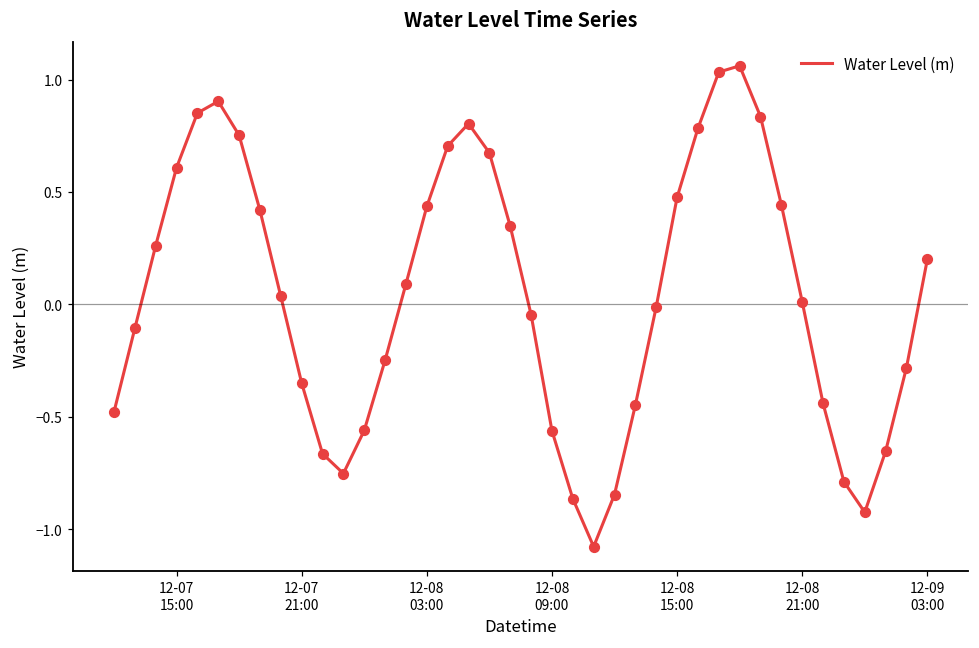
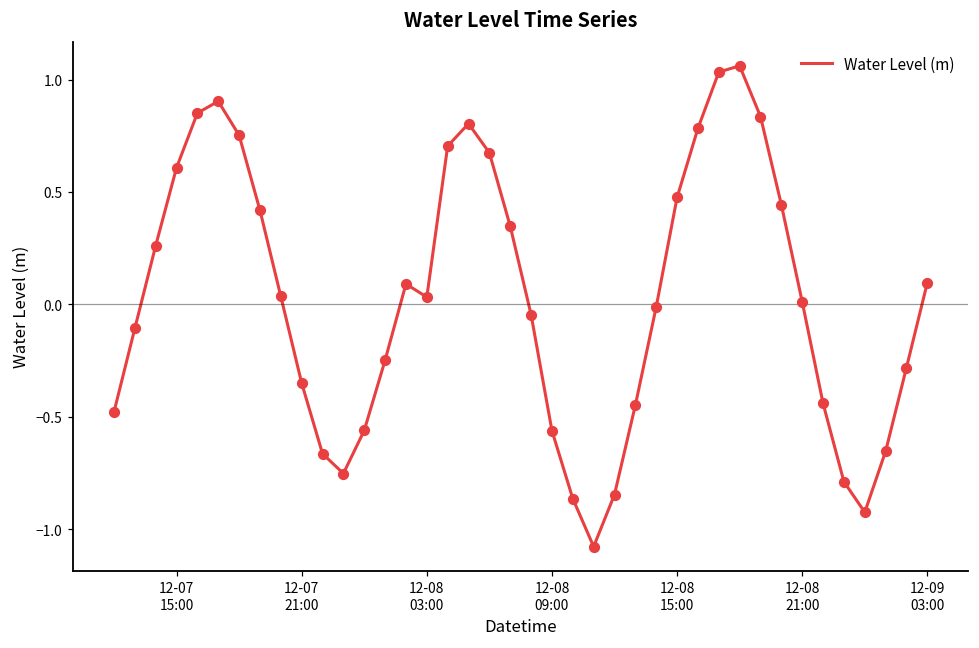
  {
    "12-07 15:00": 0.61,
    "12-07 21:00": -0.35,
-   "12-08 03:00": 0.44,
+   "12-08 03:00": 0.03,
    "12-08 09:00": -0.56,
    "12-08 15:00": 0.48,
    "12-08 21:00": 0.01,
-   "12-09 03:00": 0.20
+   "12-09 03:00": 0.10
  }
